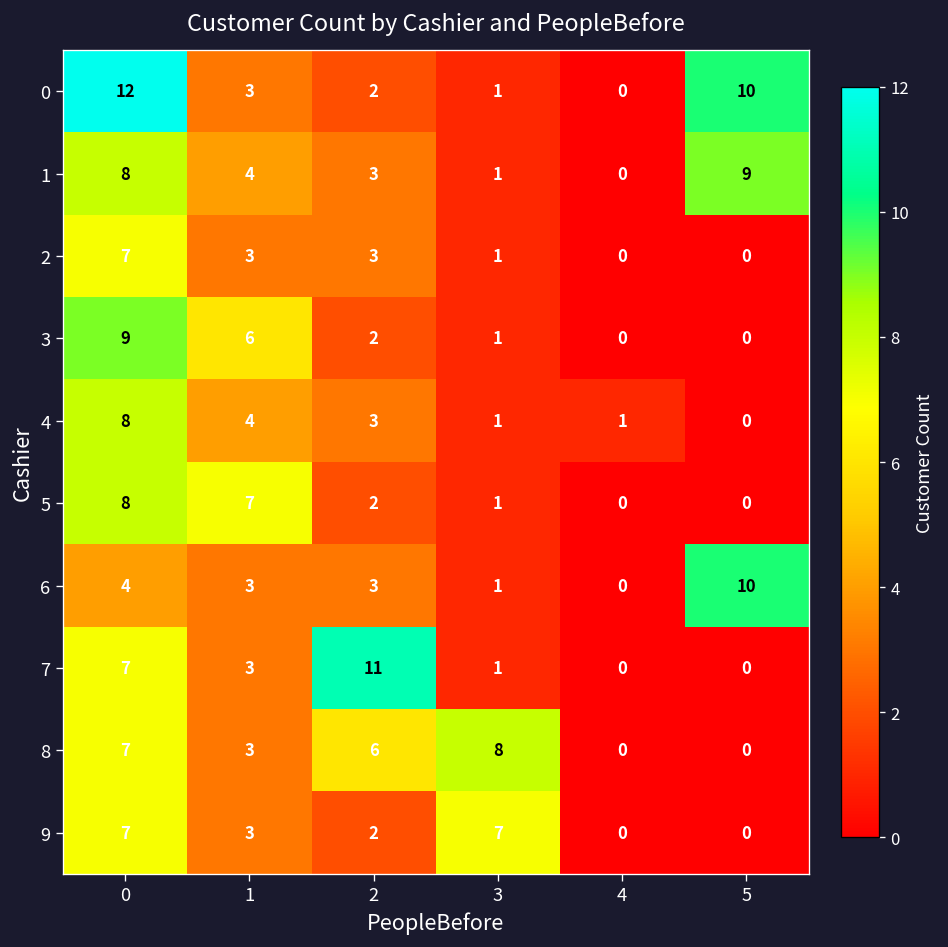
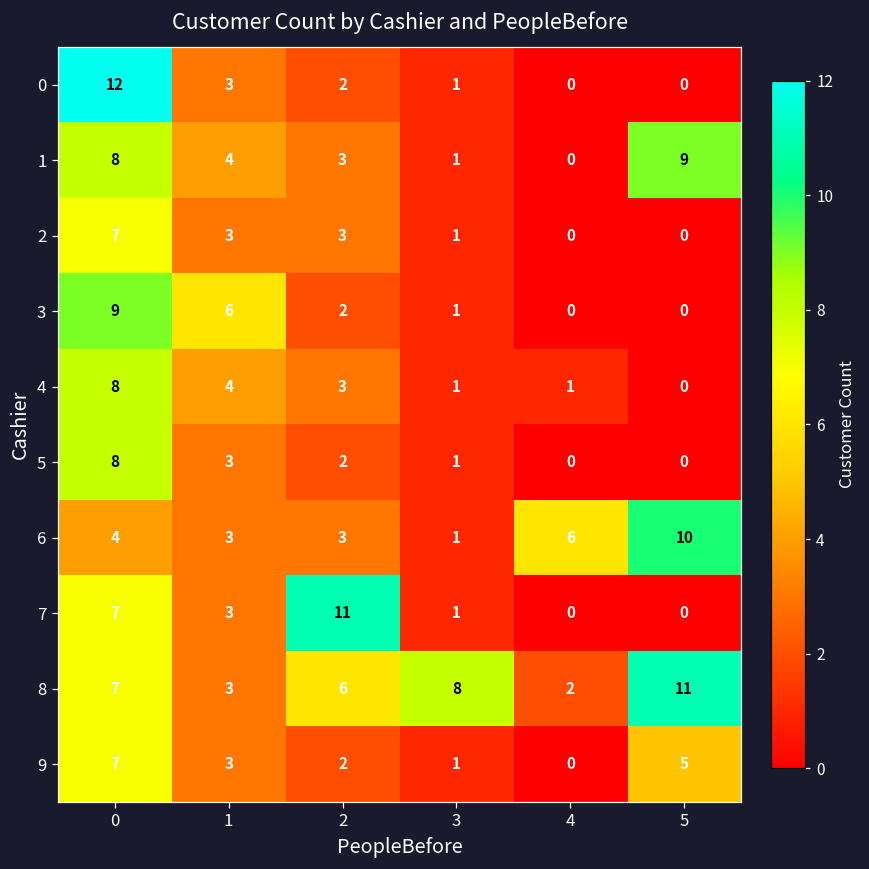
  {
    "0": {
      "0": 12,
      "1": 3,
      "2": 2,
      "3": 1,
      "4": 0,
-     "5": 10
+     "5": 0
    },
    "1": {
      "0": 8,
      "1": 4,
      "2": 3,
      "3": 1,
      "4": 0,
      "5": 9
    },
    "2": {
      "0": 7,
      "1": 3,
      "2": 3,
      "3": 1,
      "4": 0,
      "5": 0
    },
    "3": {
      "0": 9,
      "1": 6,
      "2": 2,
      "3": 1,
      "4": 0,
      "5": 0
    },
    "4": {
      "0": 8,
      "1": 4,
      "2": 3,
      "3": 1,
      "4": 1,
      "5": 0
    },
    "5": {
      "0": 8,
-     "1": 7,
+     "1": 3,
      "2": 2,
      "3": 1,
      "4": 0,
      "5": 0
    },
    "6": {
      "0": 4,
      "1": 3,
      "2": 3,
      "3": 1,
-     "4": 0,
+     "4": 6,
      "5": 10
    },
    "7": {
      "0": 7,
      "1": 3,
      "2": 11,
      "3": 1,
      "4": 0,
      "5": 0
    },
    "8": {
      "0": 7,
      "1": 3,
      "2": 6,
      "3": 8,
-     "4": 0,
-     "5": 0
+     "4": 2,
+     "5": 11
    },
    "9": {
      "0": 7,
      "1": 3,
      "2": 2,
-     "3": 7,
+     "3": 1,
      "4": 0,
-     "5": 0
+     "5": 5
    }
  }
